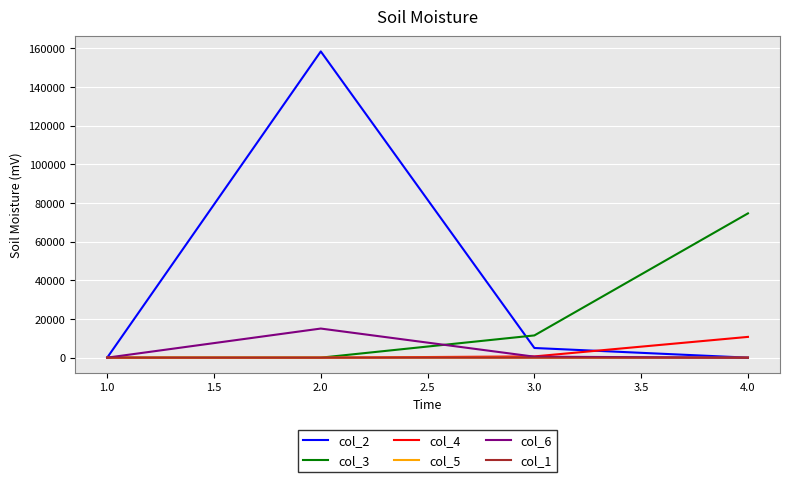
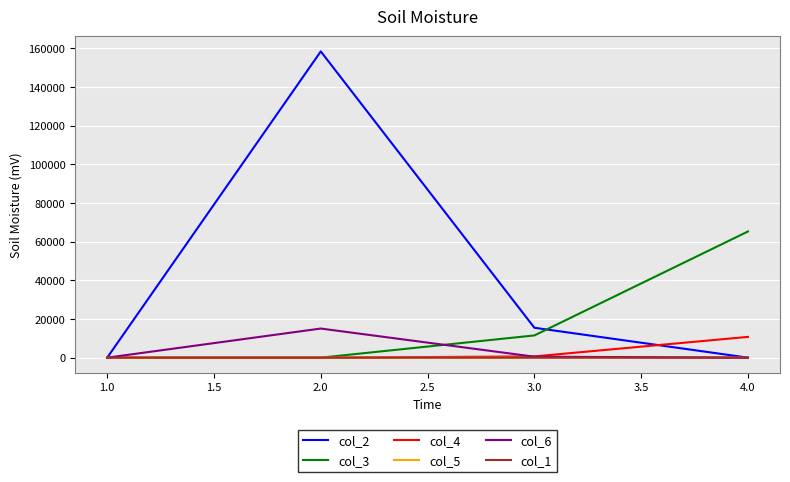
  {
    "col_2": {
      "2.0": 158000,
-     "3.0": 5000
+     "3.0": 15000
    },
    "col_3": {
      "3.0": 12000,
-     "4.0": 75000
+     "4.0": 65000
    },
    "col_4": {
      "4.0": 11000
    },
    "col_6": {
      "2.0": 15000
    }
  }
